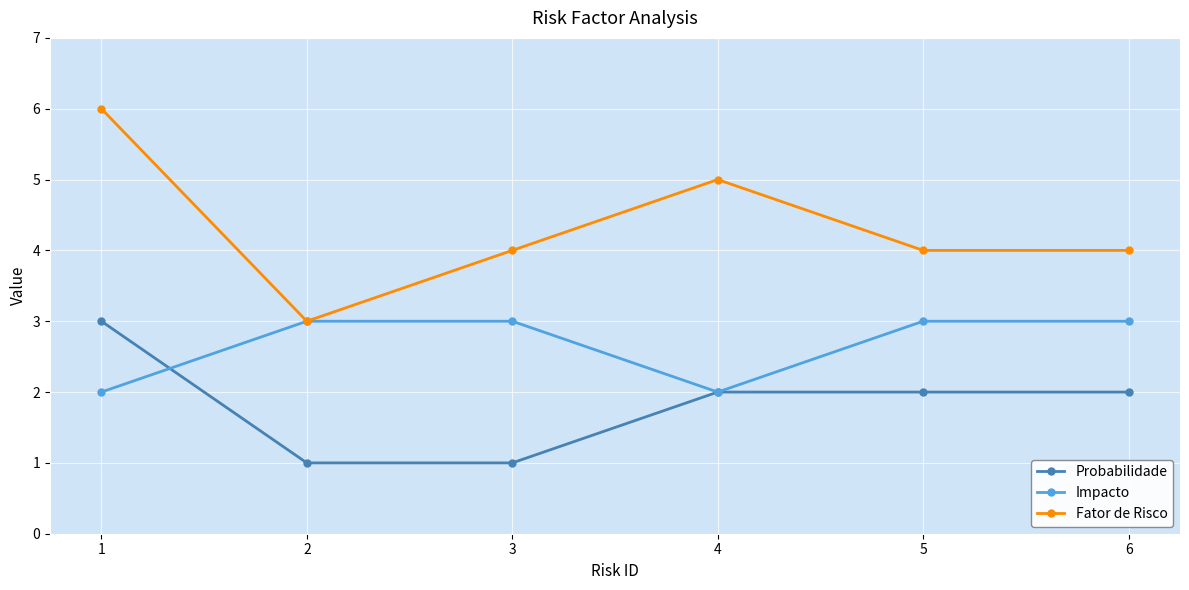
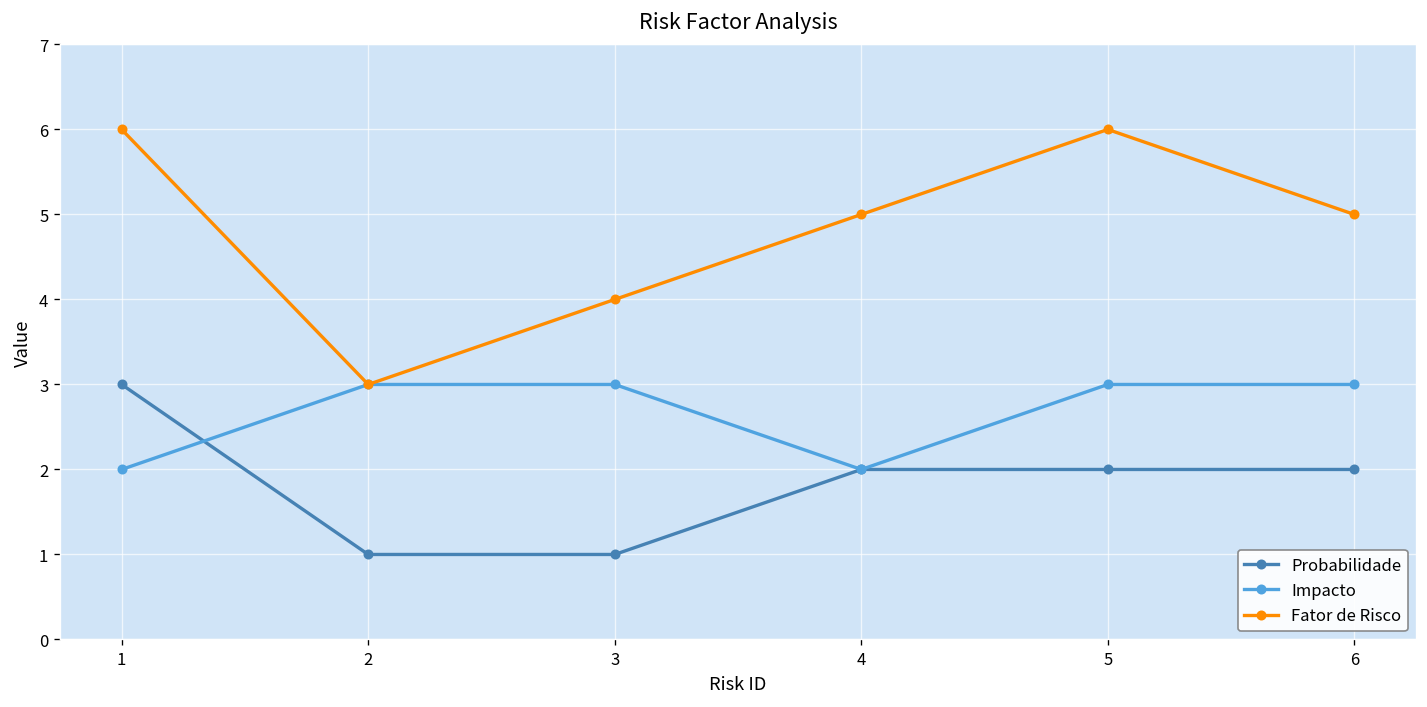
  {
    "Fator de Risco": {
      "1": 6,
      "3": 4,
      "4": 5,
-     "5": 4,
-     "6": 4
+     "5": 6,
+     "6": 5
    }
  }
